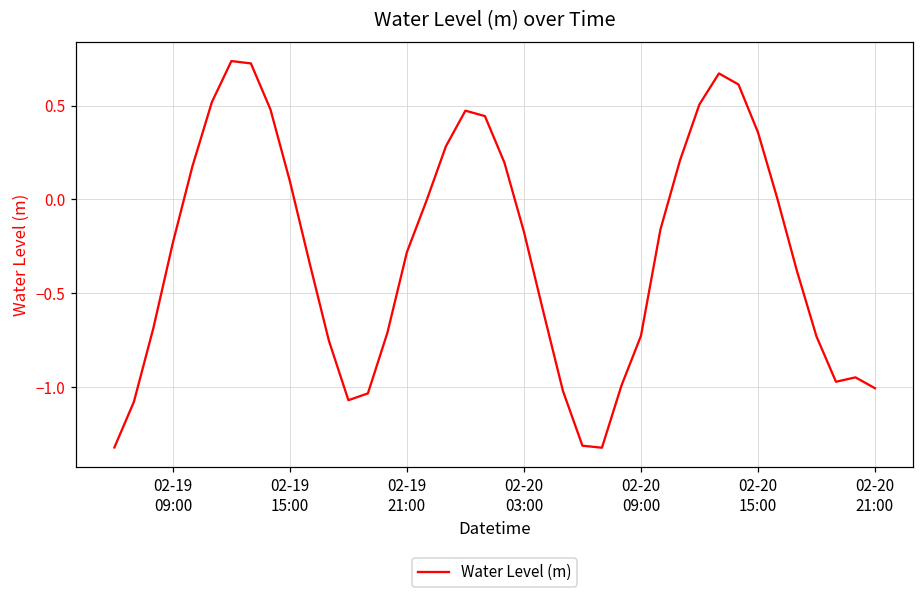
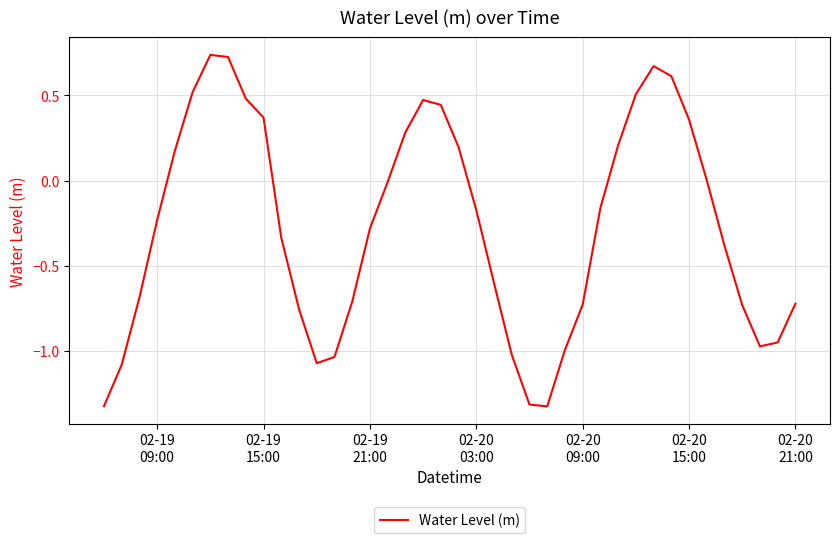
  {
    "02-19 09:00": -0.23,
-   "02-19 15:00": 0.10,
+   "02-19 15:00": 0.37,
    "02-19 21:00": -0.28,
    "02-20 03:00": -0.17,
    "02-20 09:00": -0.73,
    "02-20 15:00": 0.36,
-   "02-20 21:00": -1.01
+   "02-20 21:00": -0.72
  }
